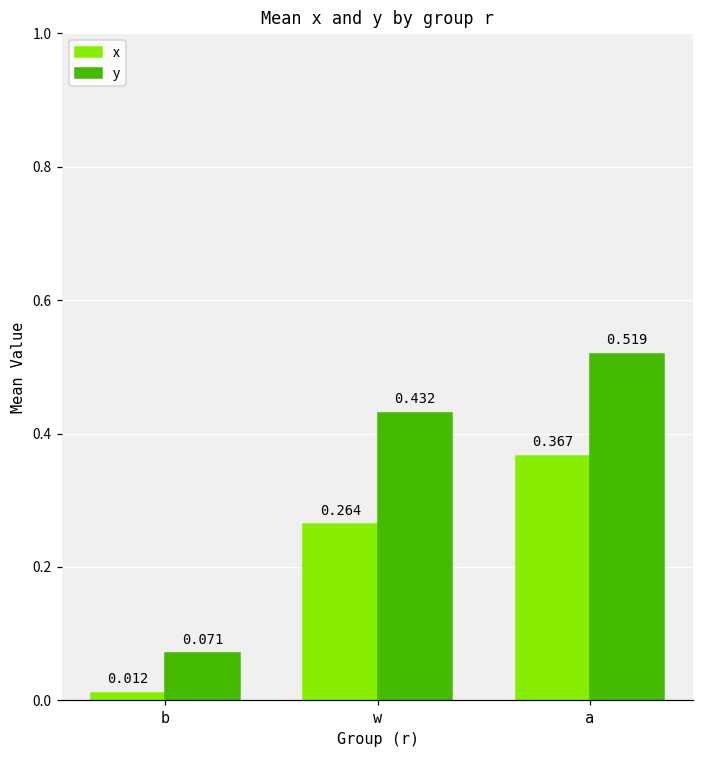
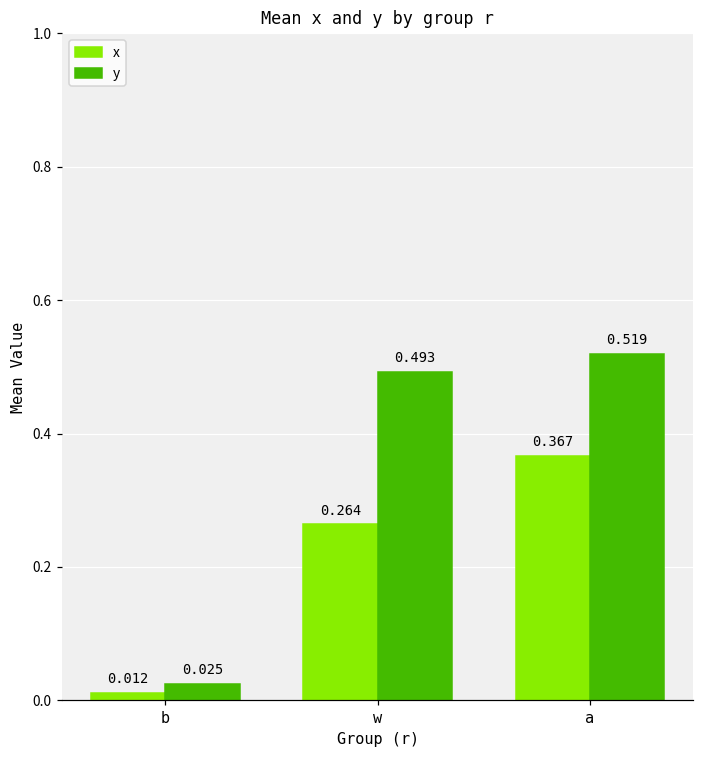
  {
    "x": {
      "b": 0.012,
      "w": 0.264,
      "a": 0.367
    },
    "y": {
-     "b": 0.071,
-     "w": 0.432,
+     "b": 0.025,
+     "w": 0.493,
      "a": 0.519
    }
  }
